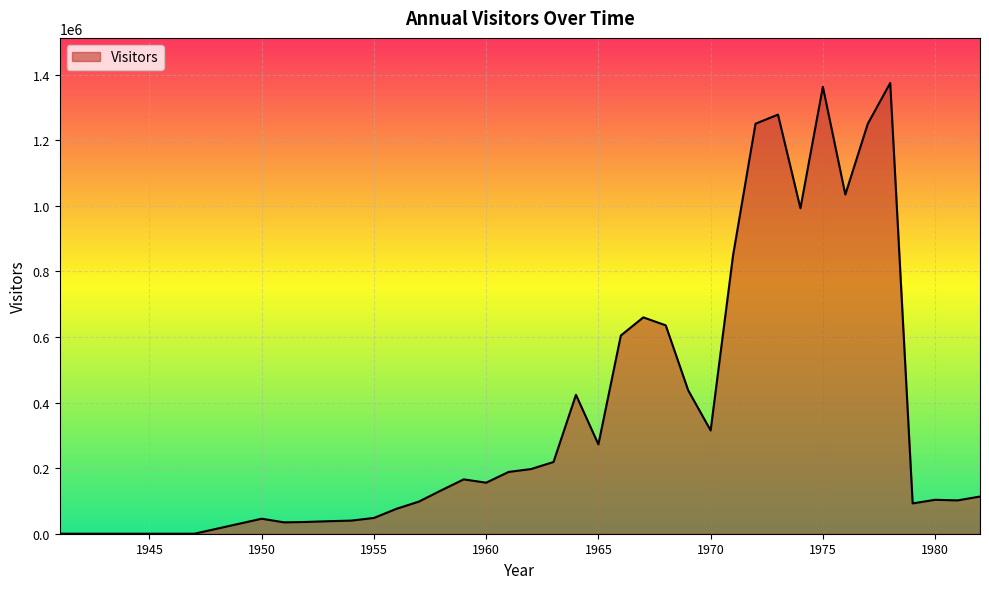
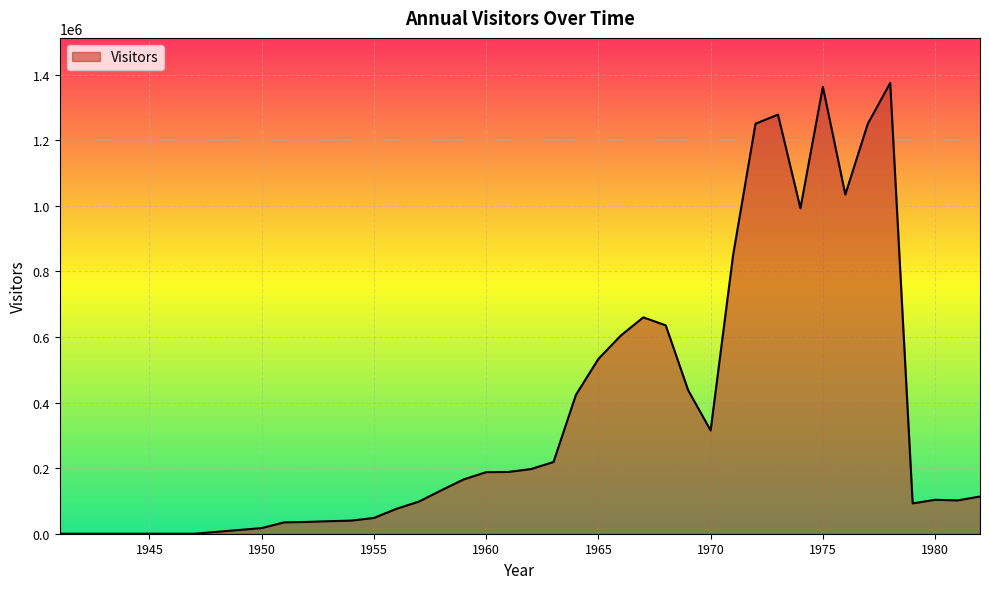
  {
    "1945": 0,
-   "1950": 50000,
+   "1950": 20000,
    "1955": 50000,
-   "1960": 160000,
-   "1965": 270000,
+   "1960": 190000,
+   "1965": 530000,
    "1970": 310000,
    "1975": 1360000,
    "1980": 100000
  }
